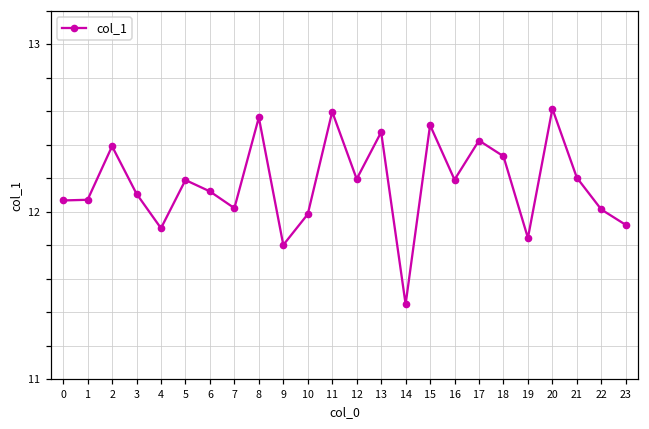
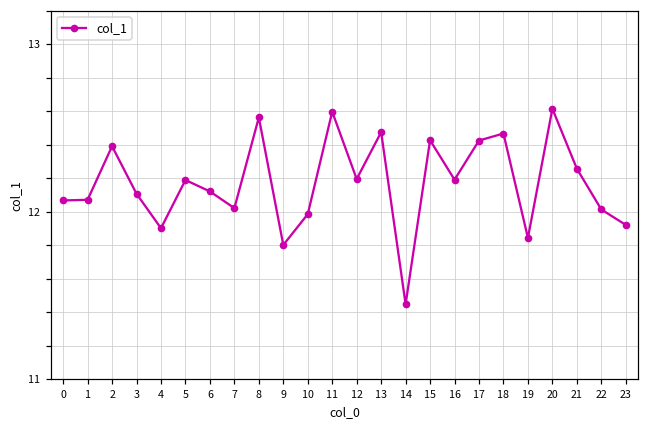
  {
    "0": 12.07,
    "1": 12.07,
    "2": 12.39,
    "3": 12.11,
    "4": 11.90,
    "5": 12.19,
    "6": 12.12,
    "7": 12.02,
    "8": 12.56,
    "9": 11.80,
    "10": 11.99,
    "11": 12.60,
    "12": 12.20,
    "13": 12.48,
    "14": 11.45,
-   "15": 12.52,
+   "15": 12.43,
    "16": 12.19,
    "17": 12.43,
-   "18": 12.33,
+   "18": 12.47,
    "19": 11.84,
    "20": 12.62,
-   "21": 12.20,
+   "21": 12.26,
    "22": 12.01,
    "23": 11.92
  }
